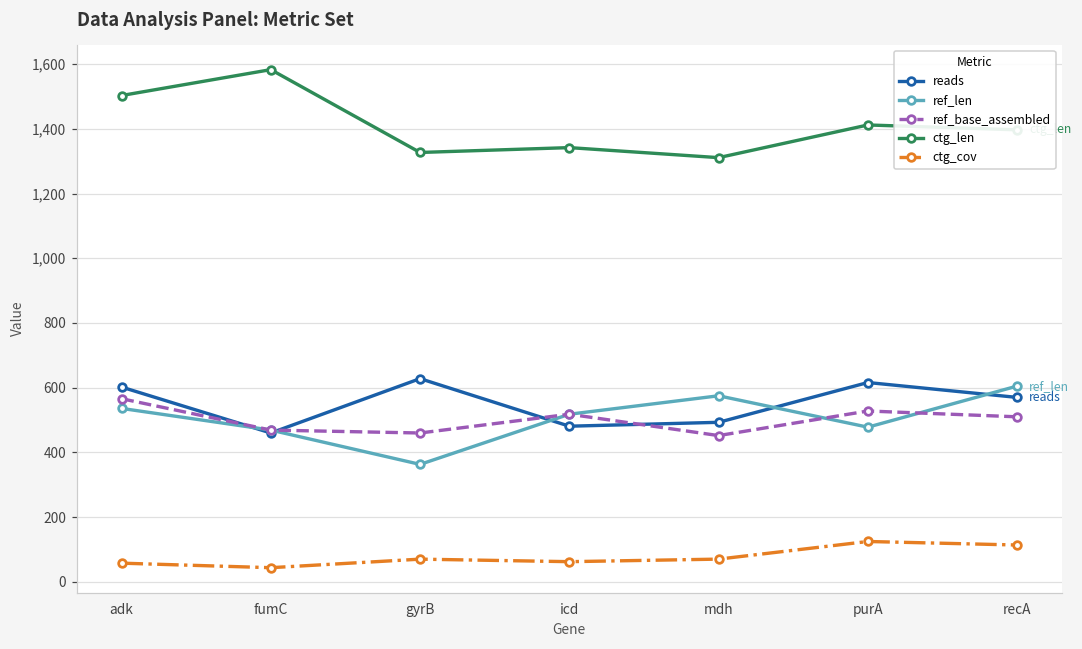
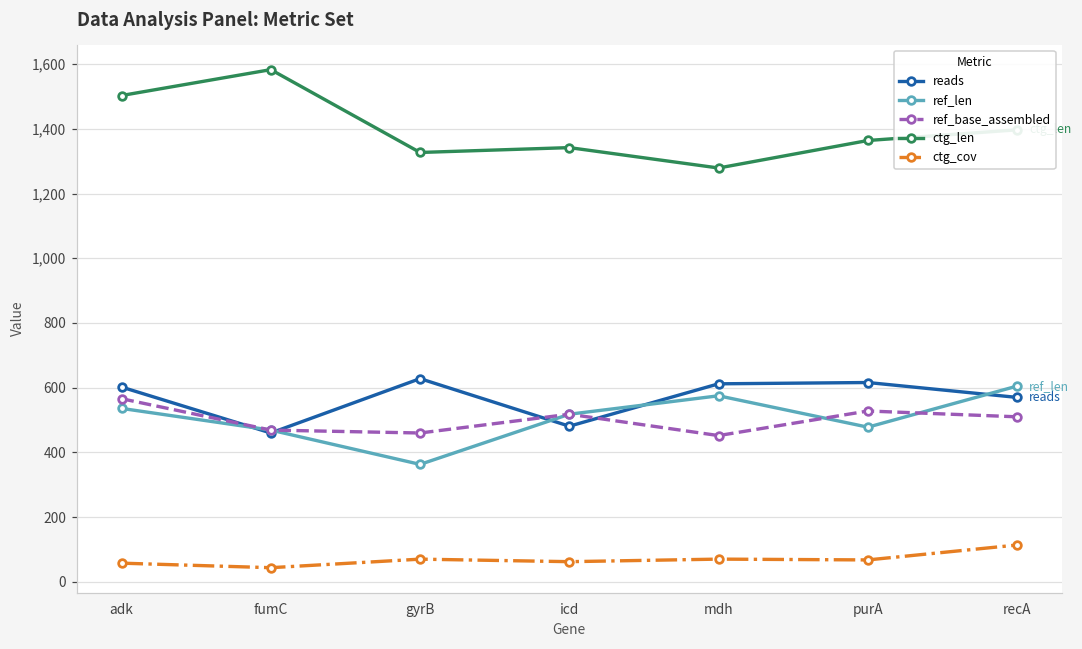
  {
    "reads": {
      "adk": "600",
      "fumC": "460",
      "gyrB": "630",
      "icd": "480",
-     "mdh": "490",
+     "mdh": "610",
      "purA": "620",
      "recA": "570"
    },
    "ref_len": {
      "adk": "540",
      "gyrB": "360",
      "mdh": "580",
      "purA": "480",
      "recA": "610"
    },
    "ref_base_assembled": {
      "adk": "570",
      "gyrB": "460",
      "mdh": "450",
      "purA": "530",
      "recA": "510"
    },
    "ctg_len": {
      "adk": "1,500",
      "fumC": "1,580",
      "gyrB": "1,330",
      "icd": "1,340",
-     "mdh": "1,310",
-     "purA": "1,410"
+     "mdh": "1,280",
+     "purA": "1,360"
    },
    "ctg_cov": {
      "adk": "60",
      "fumC": "40",
      "gyrB": "70",
      "icd": "60",
      "mdh": "70",
-     "purA": "120",
+     "purA": "70",
      "recA": "110"
    }
  }
